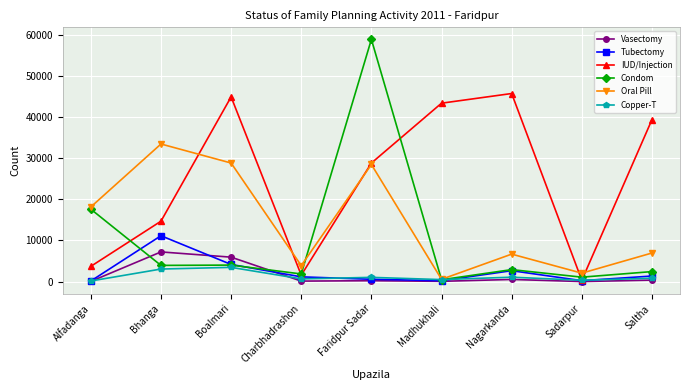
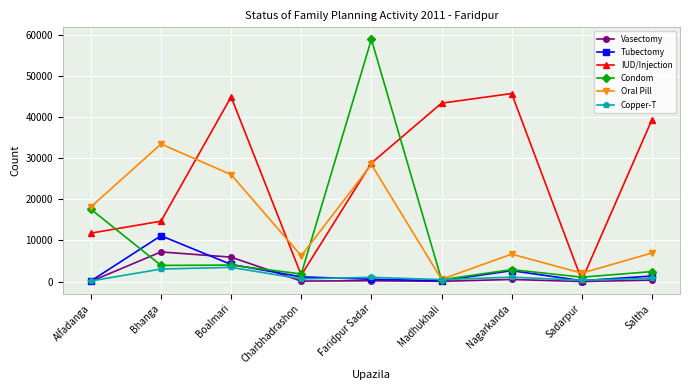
  {
    "Vasectomy": {
      "Bhanga": 7000,
      "Boalmari": 6000
    },
    "Tubectomy": {
      "Bhanga": 11000
    },
    "IUD/Injection": {
-     "Alfadanga": 4000,
+     "Alfadanga": 12000,
      "Bhanga": 15000,
      "Boalmari": 45000,
      "Madhukhali": 43000,
      "Nagarkanda": 46000,
      "Saltha": 39000
    },
    "Condom": {
      "Bhanga": 4000,
      "Faridpur Sadar": 59000,
      "Sadarpur": 1000,
      "Saltha": 2000
    },
    "Oral Pill": {
      "Bhanga": 33000,
-     "Boalmari": 29000,
-     "Charbhadrashon": 4000,
+     "Boalmari": 26000,
+     "Charbhadrashon": 6000,
      "Nagarkanda": 7000,
      "Sadarpur": 2000,
      "Saltha": 7000
    },
    "Copper-T": {
      "Bhanga": 3000
    }
  }
